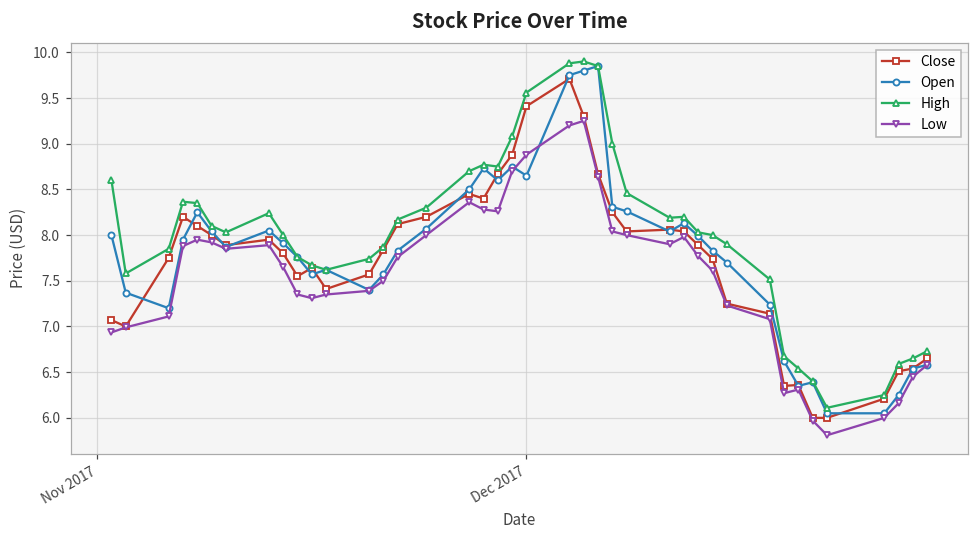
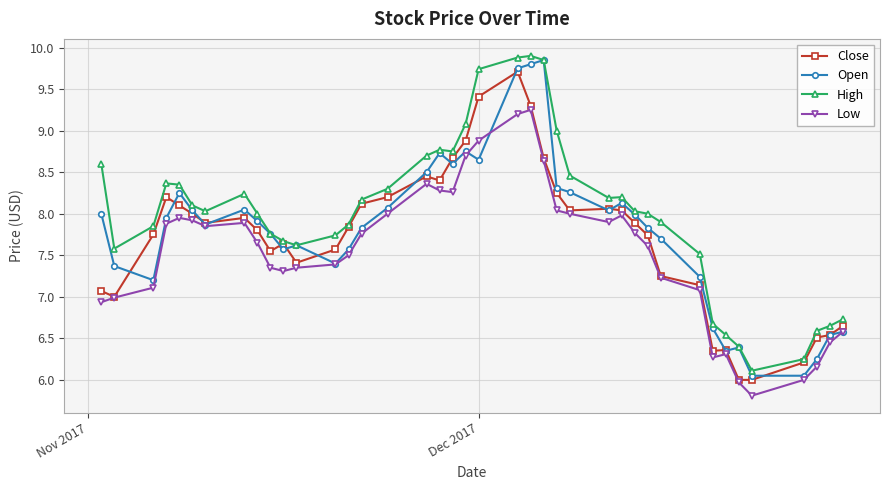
  {
    "Close": {
      "Dec 2017": 9.4
    },
    "Open": {
      "Dec 2017": 8.7
    },
    "High": {
-     "Dec 2017": 9.6
+     "Dec 2017": 9.7
    },
    "Low": {
      "Dec 2017": 8.9
    }
  }
